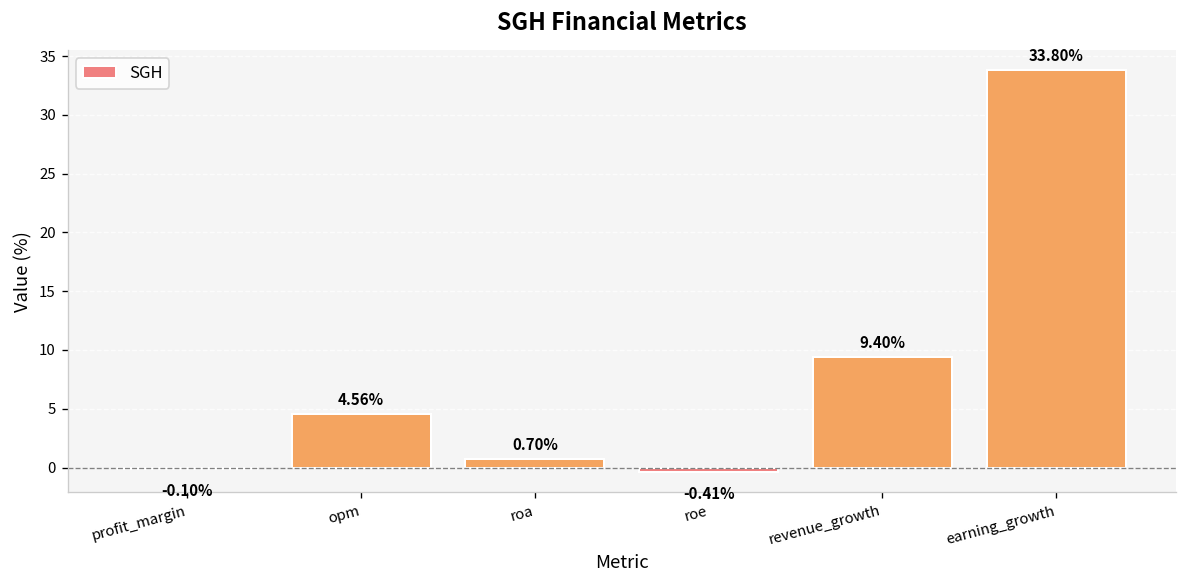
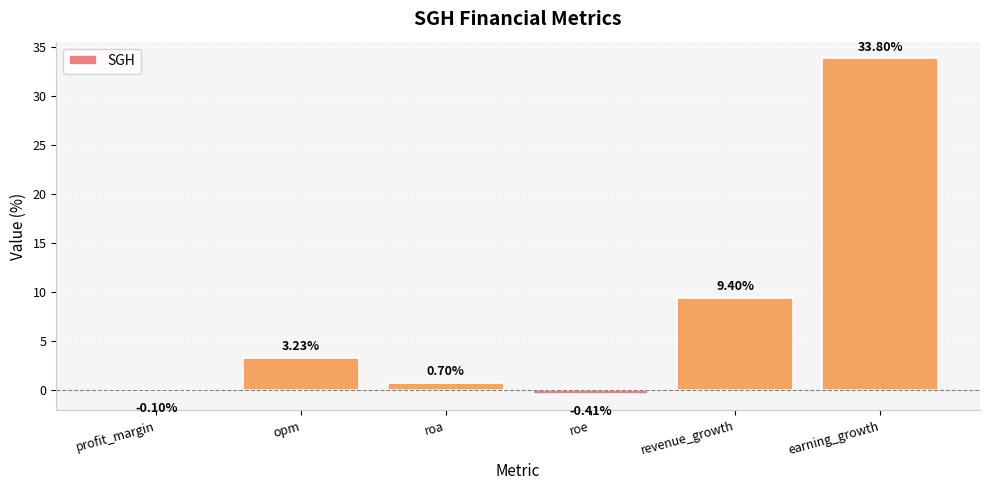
  {
    "profit_margin": "-0.10%",
-   "opm": "4.56%",
+   "opm": "3.23%",
    "roa": "0.70%",
    "roe": "-0.41%",
    "revenue_growth": "9.40%",
    "earning_growth": "33.80%"
  }
